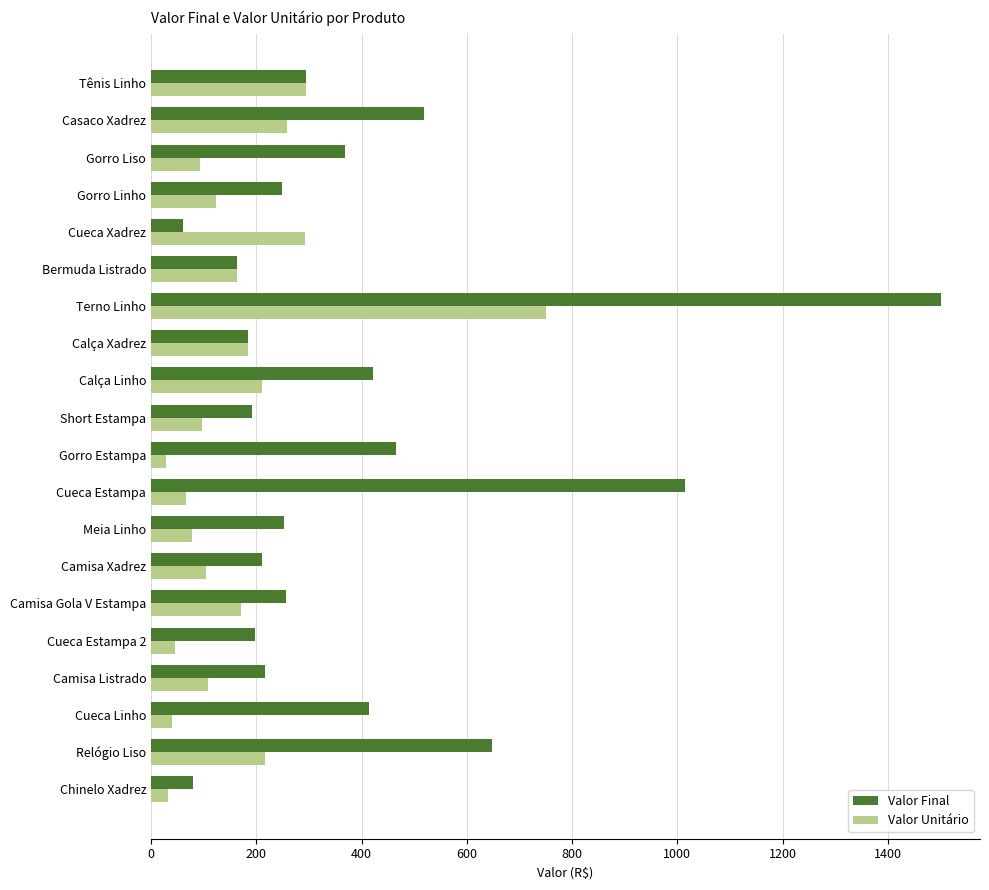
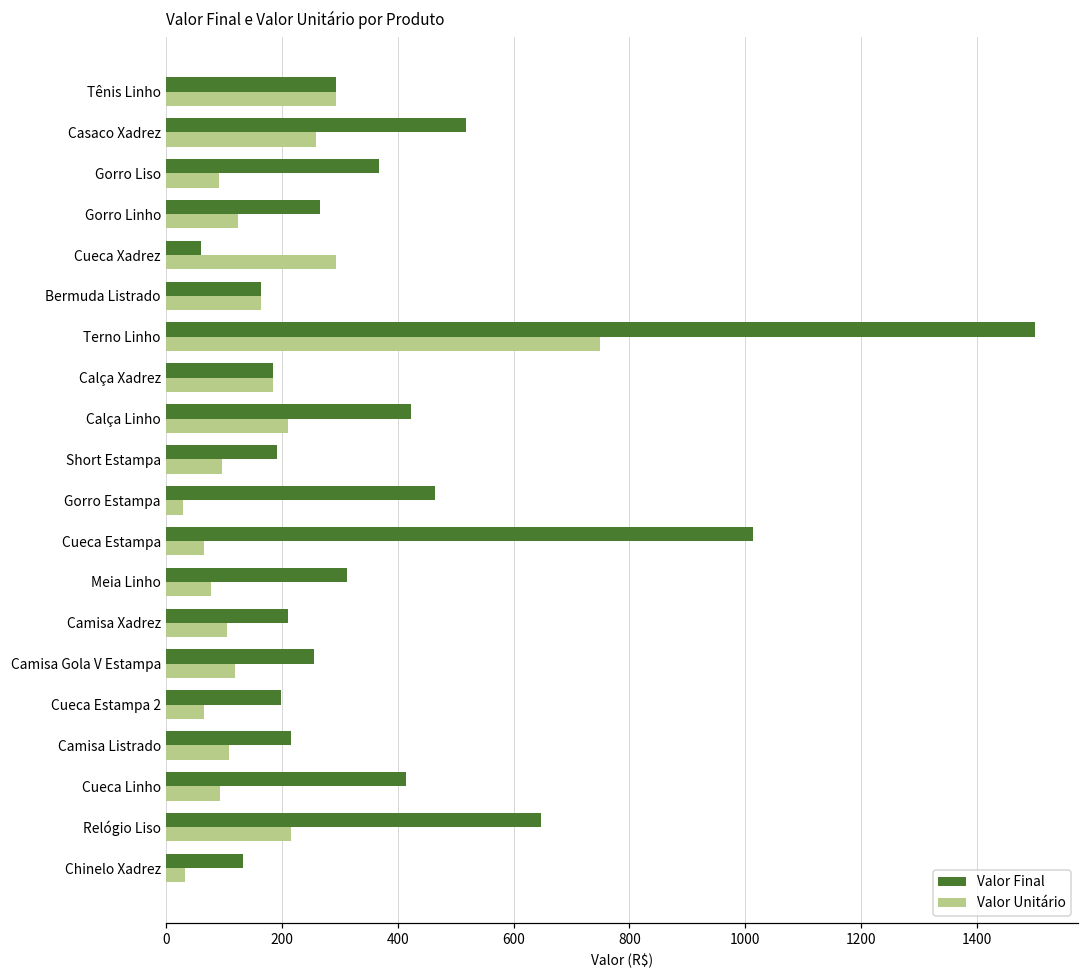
  {
    "Valor Final": {
      "Tênis Linho": 290,
      "Casaco Xadrez": 520,
      "Gorro Liso": 370,
-     "Gorro Linho": 250,
+     "Gorro Linho": 270,
      "Cueca Xadrez": 60,
      "Bermuda Listrado": 160,
      "Terno Linho": 1500,
      "Calça Xadrez": 190,
      "Calça Linho": 420,
      "Short Estampa": 190,
      "Gorro Estampa": 470,
      "Cueca Estampa": 1010,
-     "Meia Linho": 250,
+     "Meia Linho": 310,
      "Camisa Xadrez": 210,
      "Camisa Gola V Estampa": 260,
      "Cueca Estampa 2": 200,
      "Camisa Listrado": 220,
      "Cueca Linho": 410,
      "Relógio Liso": 650,
-     "Chinelo Xadrez": 80
+     "Chinelo Xadrez": 130
    },
    "Valor Unitário": {
      "Tênis Linho": 290,
      "Casaco Xadrez": 260,
      "Gorro Liso": 90,
      "Gorro Linho": 120,
      "Cueca Xadrez": 290,
      "Bermuda Listrado": 160,
      "Terno Linho": 750,
      "Calça Xadrez": 190,
      "Calça Linho": 210,
      "Short Estampa": 100,
      "Gorro Estampa": 30,
      "Cueca Estampa": 70,
      "Meia Linho": 80,
      "Camisa Xadrez": 110,
-     "Camisa Gola V Estampa": 170,
-     "Cueca Estampa 2": 50,
+     "Camisa Gola V Estampa": 120,
+     "Cueca Estampa 2": 70,
      "Camisa Listrado": 110,
-     "Cueca Linho": 40,
+     "Cueca Linho": 90,
      "Relógio Liso": 220,
      "Chinelo Xadrez": 30
    }
  }
